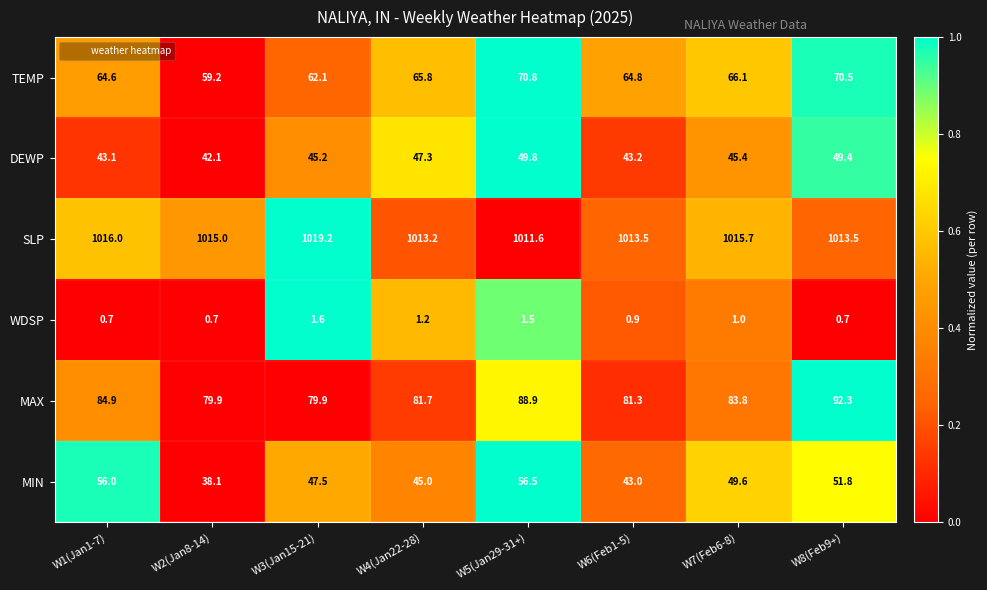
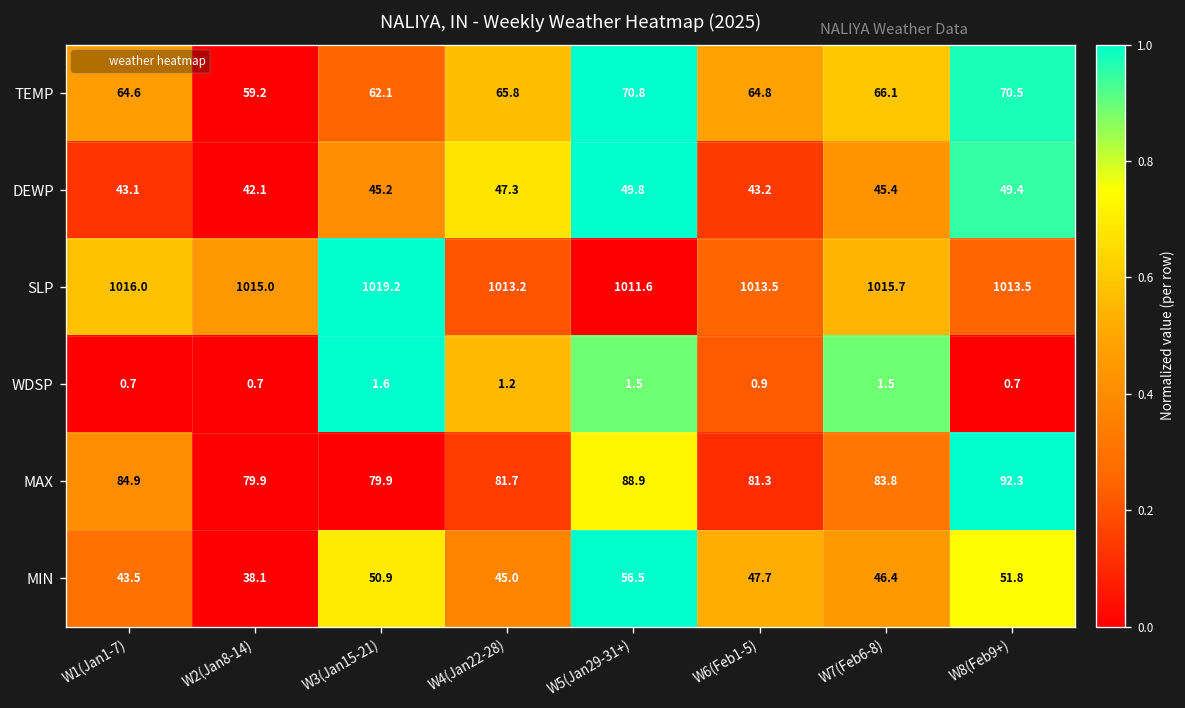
  {
    "TEMP": {
      "W1(Jan1-7)": 64.6,
      "W2(Jan8-14)": 59.2,
      "W3(Jan15-21)": 62.1,
      "W4(Jan22-28)": 65.8,
      "W5(Jan29-31+)": 70.8,
      "W6(Feb1-5)": 64.8,
      "W7(Feb6-8)": 66.1,
      "W8(Feb9+)": 70.5
    },
    "DEWP": {
      "W1(Jan1-7)": 43.1,
      "W2(Jan8-14)": 42.1,
      "W3(Jan15-21)": 45.2,
      "W4(Jan22-28)": 47.3,
      "W5(Jan29-31+)": 49.8,
      "W6(Feb1-5)": 43.2,
      "W7(Feb6-8)": 45.4,
      "W8(Feb9+)": 49.4
    },
    "SLP": {
      "W1(Jan1-7)": 1016.0,
      "W2(Jan8-14)": 1015.0,
      "W3(Jan15-21)": 1019.2,
      "W4(Jan22-28)": 1013.2,
      "W5(Jan29-31+)": 1011.6,
      "W6(Feb1-5)": 1013.5,
      "W7(Feb6-8)": 1015.7,
      "W8(Feb9+)": 1013.5
    },
    "WDSP": {
      "W1(Jan1-7)": 0.7,
      "W2(Jan8-14)": 0.7,
      "W3(Jan15-21)": 1.6,
      "W4(Jan22-28)": 1.2,
      "W5(Jan29-31+)": 1.5,
      "W6(Feb1-5)": 0.9,
-     "W7(Feb6-8)": 1.0,
+     "W7(Feb6-8)": 1.5,
      "W8(Feb9+)": 0.7
    },
    "MAX": {
      "W1(Jan1-7)": 84.9,
      "W2(Jan8-14)": 79.9,
      "W3(Jan15-21)": 79.9,
      "W4(Jan22-28)": 81.7,
      "W5(Jan29-31+)": 88.9,
      "W6(Feb1-5)": 81.3,
      "W7(Feb6-8)": 83.8,
      "W8(Feb9+)": 92.3
    },
    "MIN": {
-     "W1(Jan1-7)": 56.0,
+     "W1(Jan1-7)": 43.5,
      "W2(Jan8-14)": 38.1,
-     "W3(Jan15-21)": 47.5,
+     "W3(Jan15-21)": 50.9,
      "W4(Jan22-28)": 45.0,
      "W5(Jan29-31+)": 56.5,
-     "W6(Feb1-5)": 43.0,
-     "W7(Feb6-8)": 49.6,
+     "W6(Feb1-5)": 47.7,
+     "W7(Feb6-8)": 46.4,
      "W8(Feb9+)": 51.8
    }
  }
